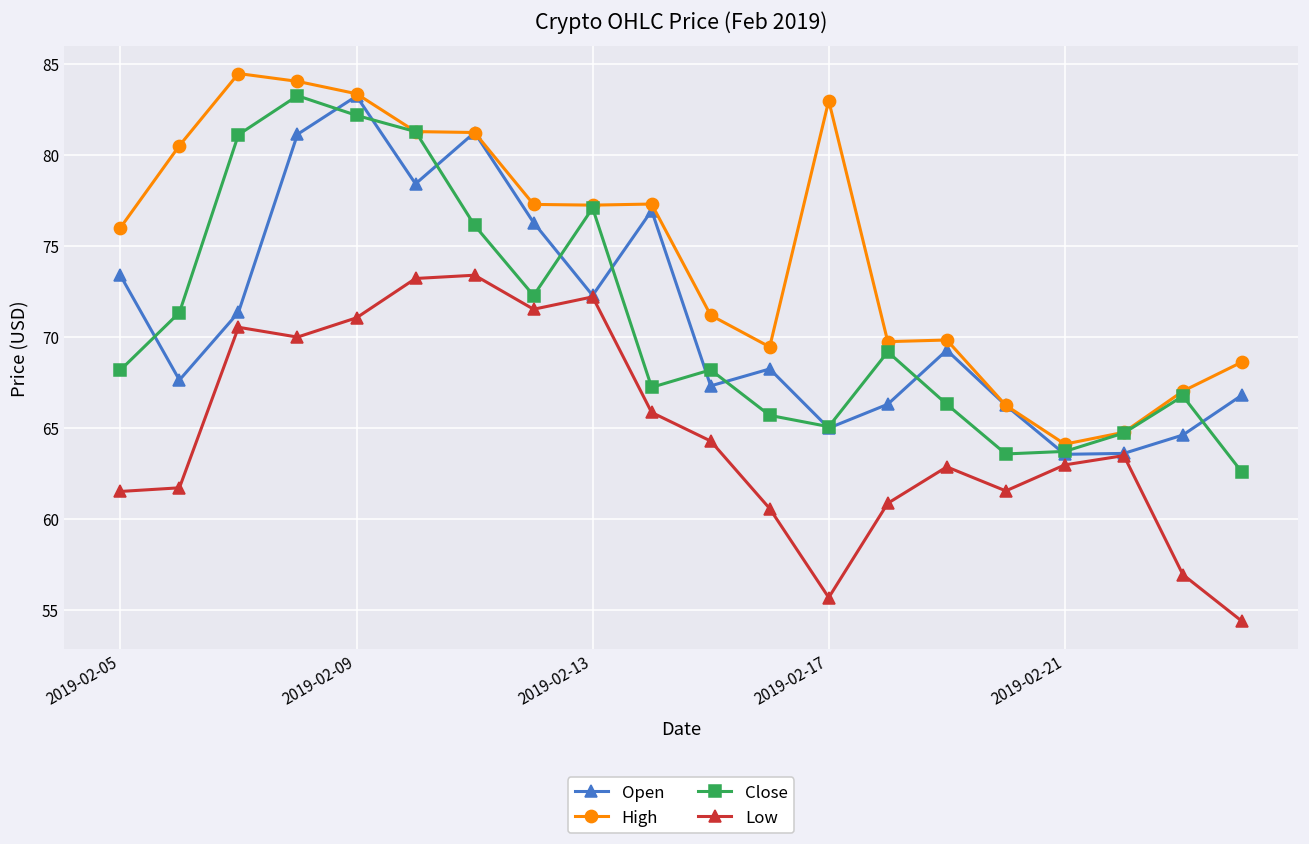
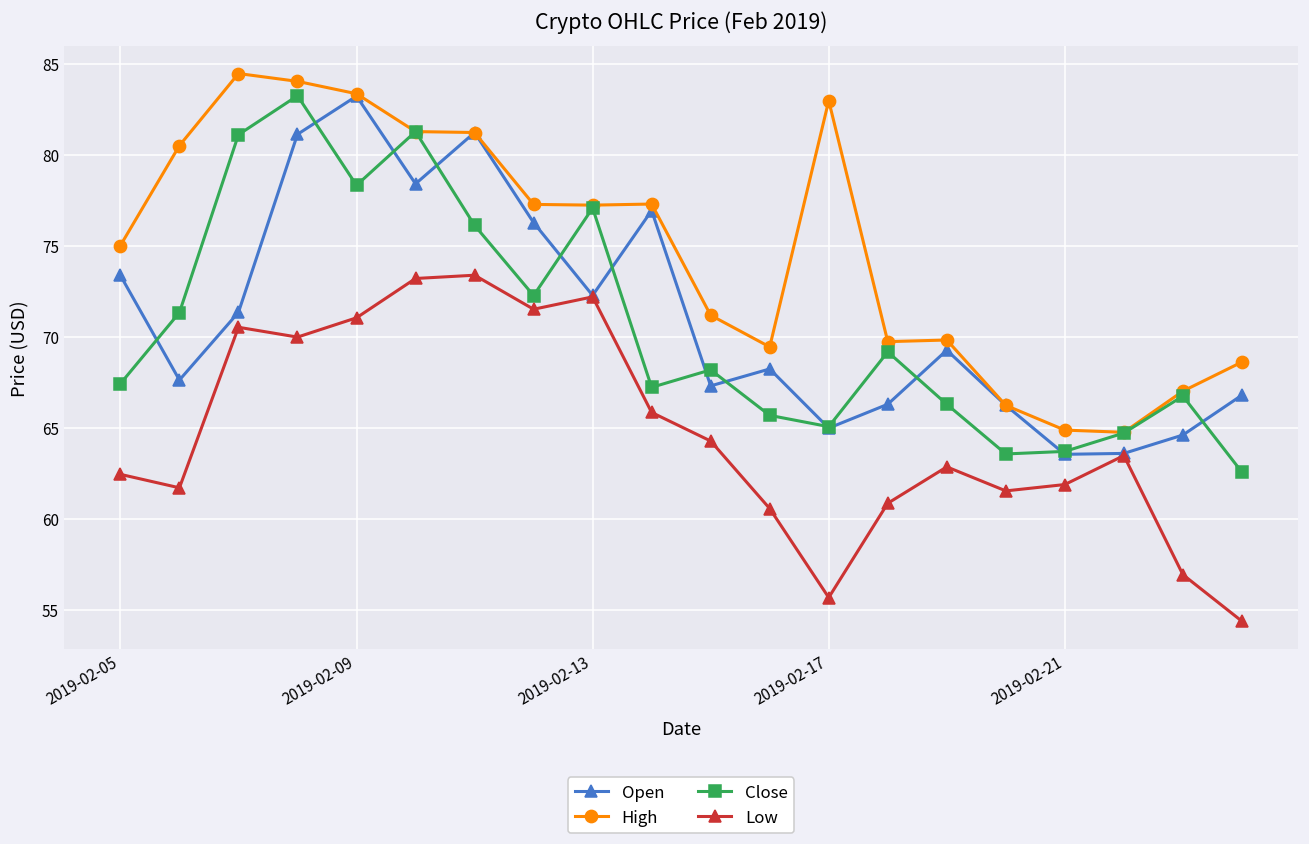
  {
    "Open": {
      "2019-02-05": 73.4,
      "2019-02-21": 63.5
    },
    "High": {
-     "2019-02-05": 76.0,
+     "2019-02-05": 75.0,
      "2019-02-13": 77.2,
      "2019-02-17": 83.0,
-     "2019-02-21": 64.1
+     "2019-02-21": 64.9
    },
    "Close": {
-     "2019-02-05": 68.2,
-     "2019-02-09": 82.2,
+     "2019-02-05": 67.4,
+     "2019-02-09": 78.3,
      "2019-02-13": 77.1,
      "2019-02-21": 63.7
    },
    "Low": {
-     "2019-02-05": 61.5,
+     "2019-02-05": 62.4,
      "2019-02-09": 71.0,
      "2019-02-17": 55.7,
-     "2019-02-21": 63.0
+     "2019-02-21": 61.9
    }
  }
